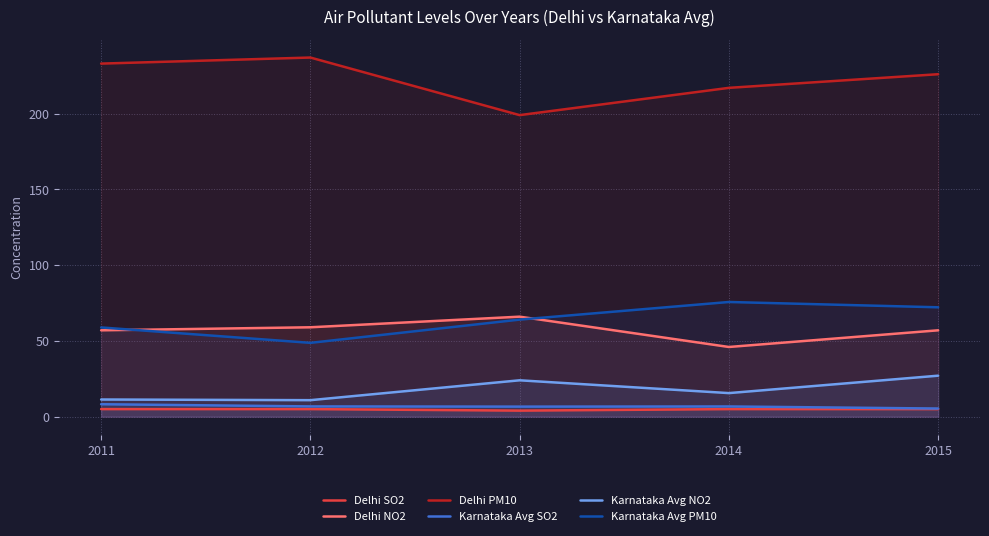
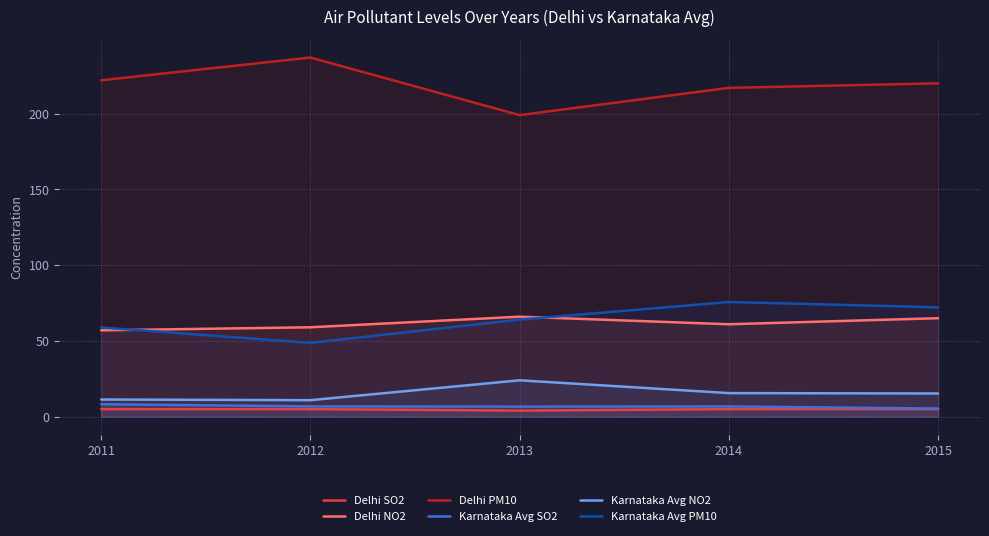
  {
    "Delhi SO2": {
      "2011": 5,
      "2012": 5,
      "2013": 4,
      "2014": 5
    },
    "Delhi NO2": {
      "2011": 57,
      "2012": 59,
      "2013": 66,
-     "2014": 46,
-     "2015": 57
+     "2014": 61,
+     "2015": 65
    },
    "Delhi PM10": {
-     "2011": 233,
+     "2011": 222,
      "2012": 237,
      "2013": 199,
      "2014": 217,
-     "2015": 226
+     "2015": 220
    },
    "Karnataka Avg SO2": {
      "2011": 8,
      "2012": 7,
      "2013": 7,
      "2014": 7
    },
    "Karnataka Avg NO2": {
      "2011": 11,
      "2012": 11,
      "2013": 24,
      "2014": 16,
-     "2015": 27
+     "2015": 15
    },
    "Karnataka Avg PM10": {
      "2011": 59,
      "2012": 49,
      "2013": 64,
      "2014": 76,
      "2015": 72
    }
  }
